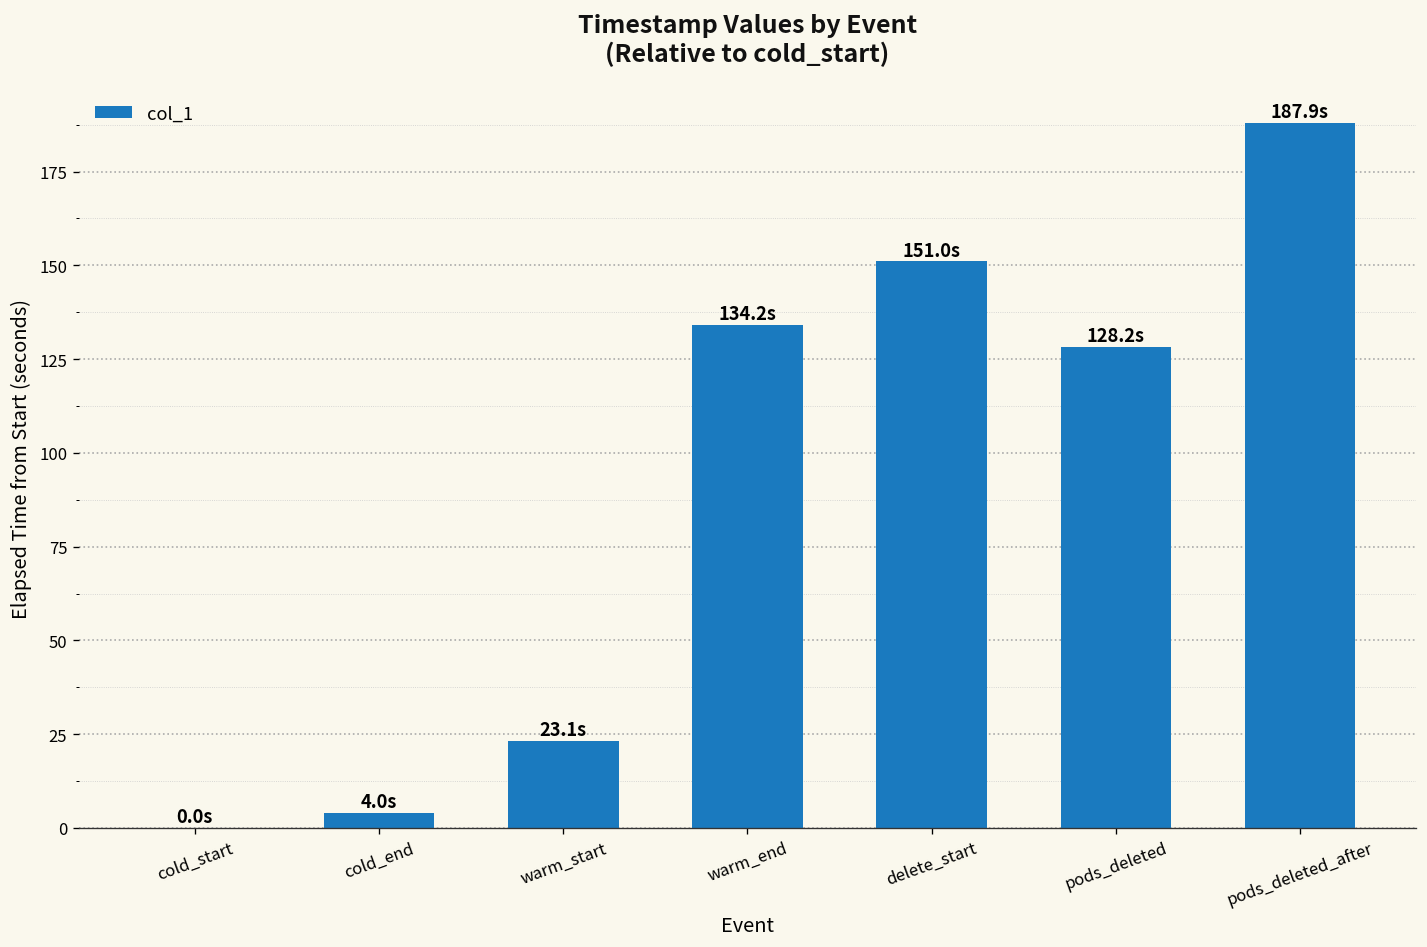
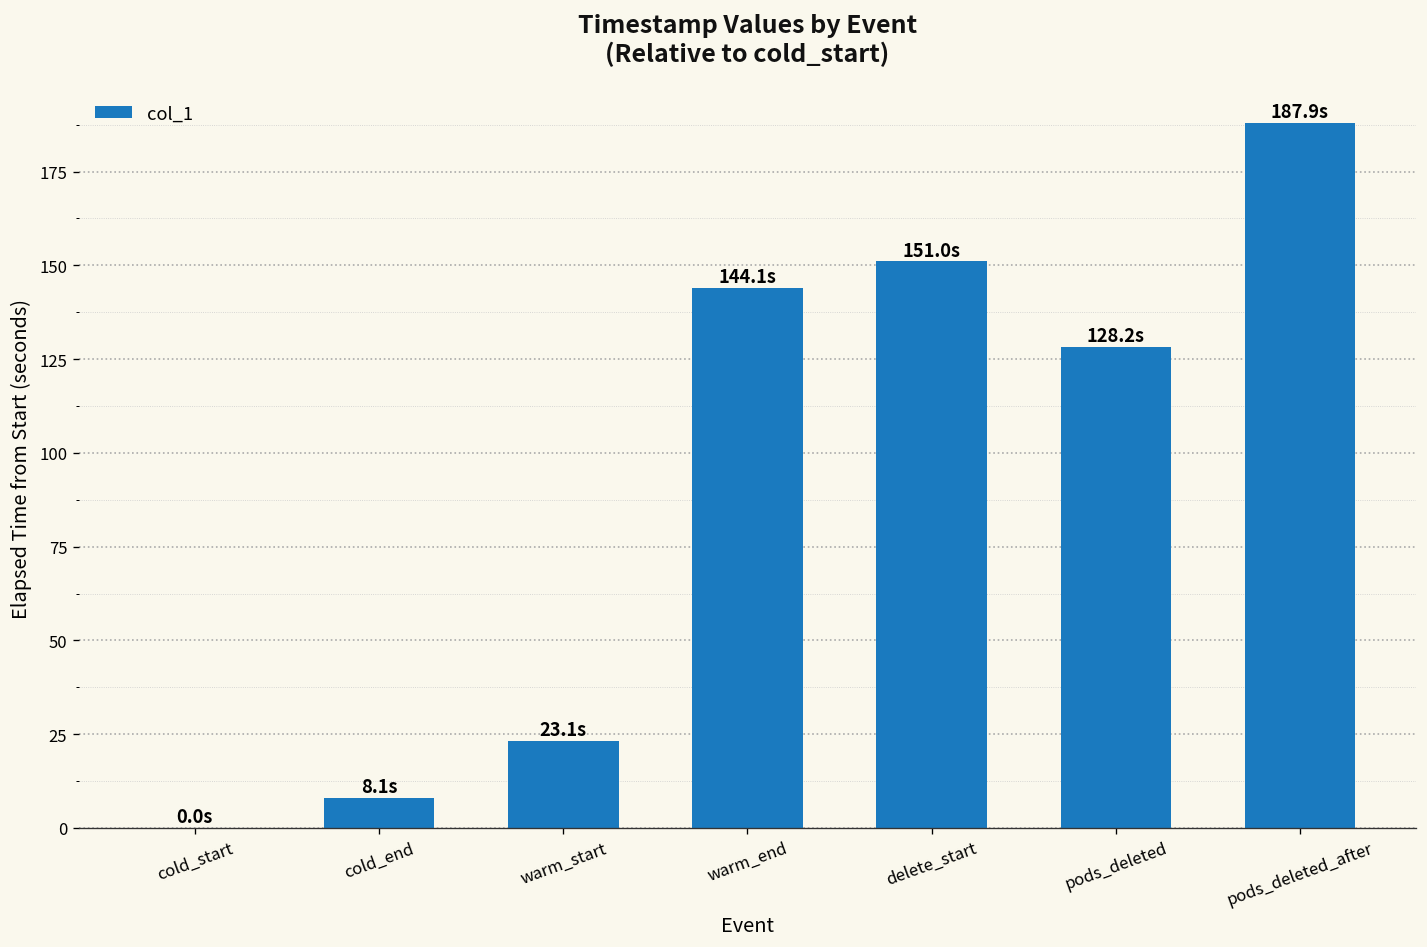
  {
    "cold_start": "0.0s",
-   "cold_end": "4.0s",
+   "cold_end": "8.1s",
    "warm_start": "23.1s",
-   "warm_end": "134.2s",
+   "warm_end": "144.1s",
    "delete_start": "151.0s",
    "pods_deleted": "128.2s",
    "pods_deleted_after": "187.9s"
  }
